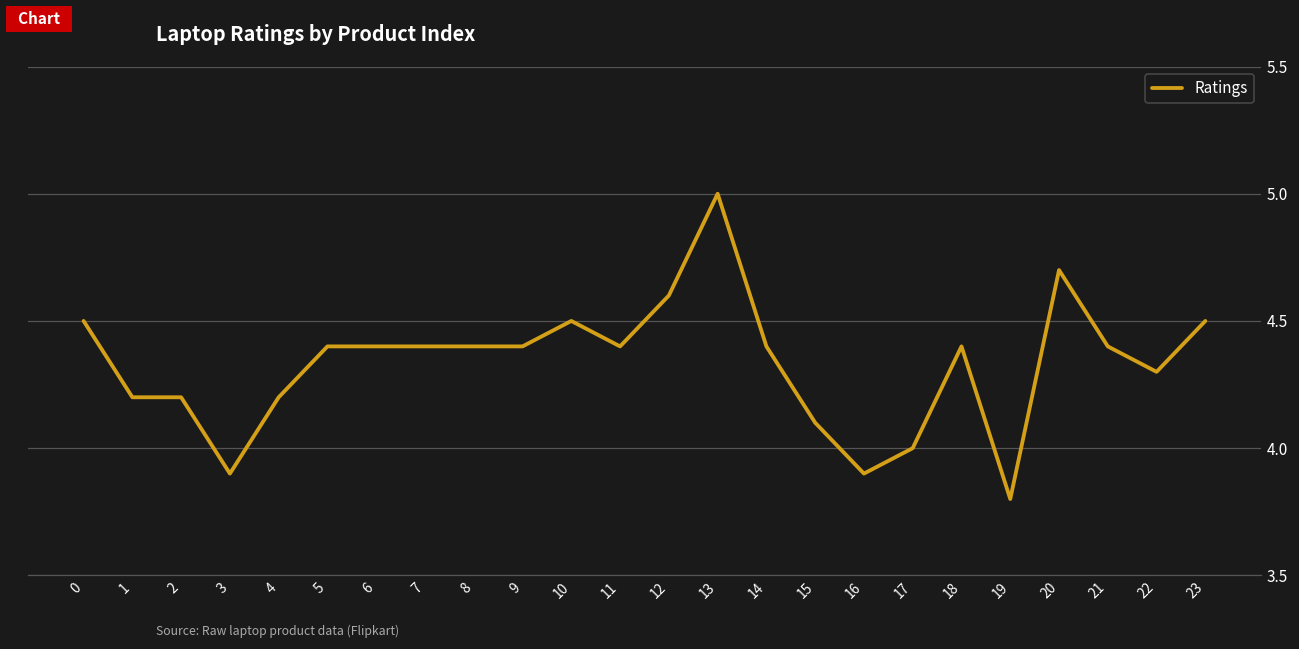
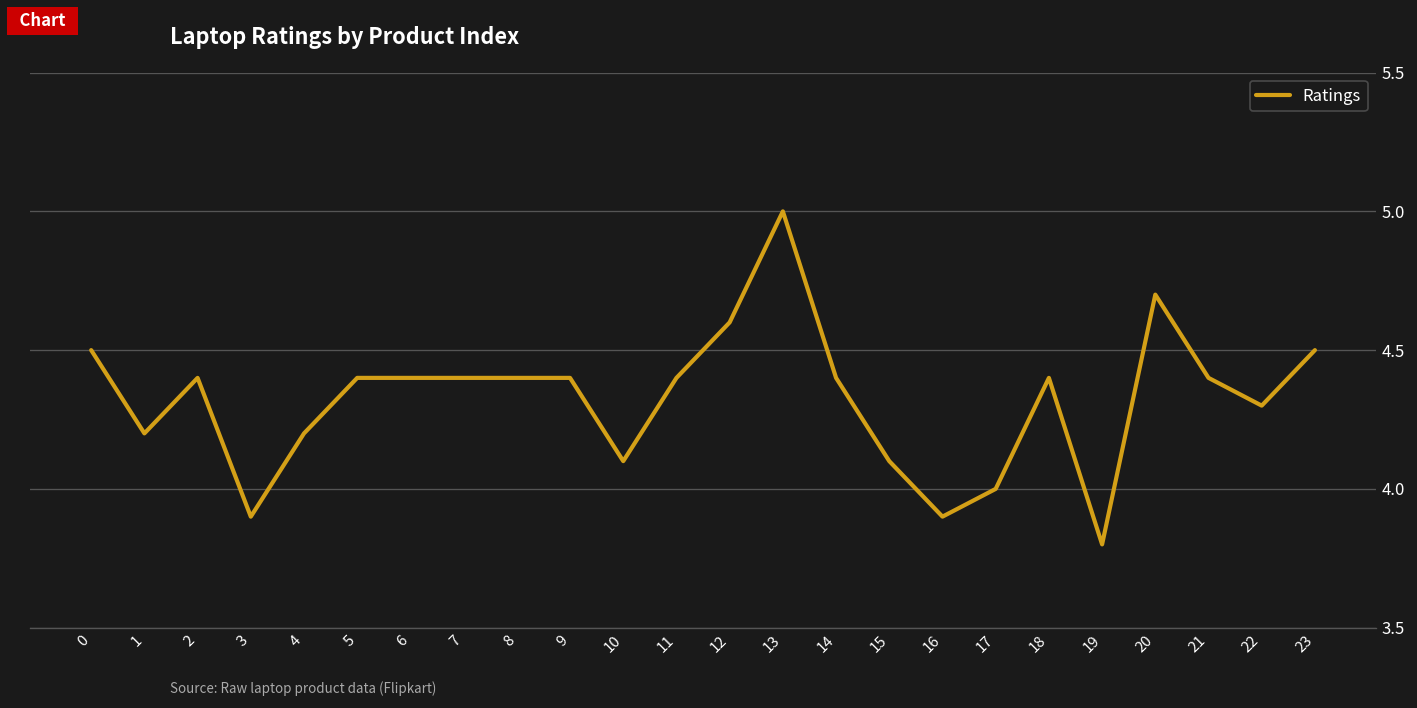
  {
    "0": 4.5,
    "1": 4.2,
-   "2": 4.2,
+   "2": 4.4,
    "3": 3.9,
    "4": 4.2,
    "5": 4.4,
    "6": 4.4,
    "7": 4.4,
    "8": 4.4,
    "9": 4.4,
-   "10": 4.5,
+   "10": 4.1,
    "11": 4.4,
    "12": 4.6,
    "13": 5.0,
    "14": 4.4,
    "15": 4.1,
    "16": 3.9,
    "17": 4.0,
    "18": 4.4,
    "19": 3.8,
    "20": 4.7,
    "21": 4.4,
    "22": 4.3,
    "23": 4.5
  }
